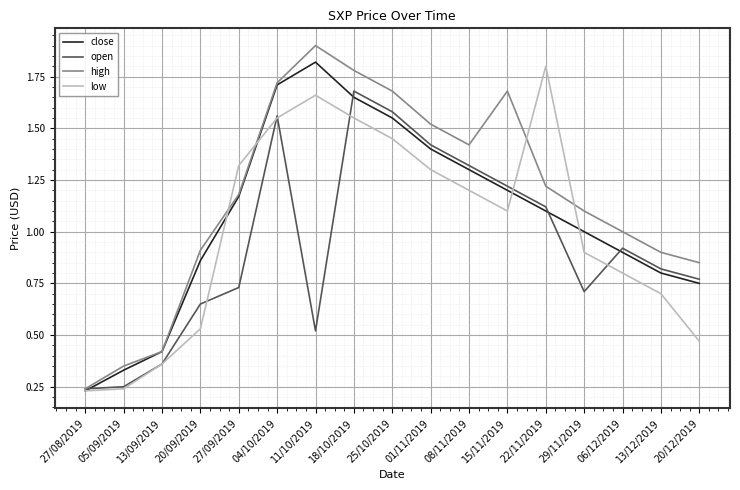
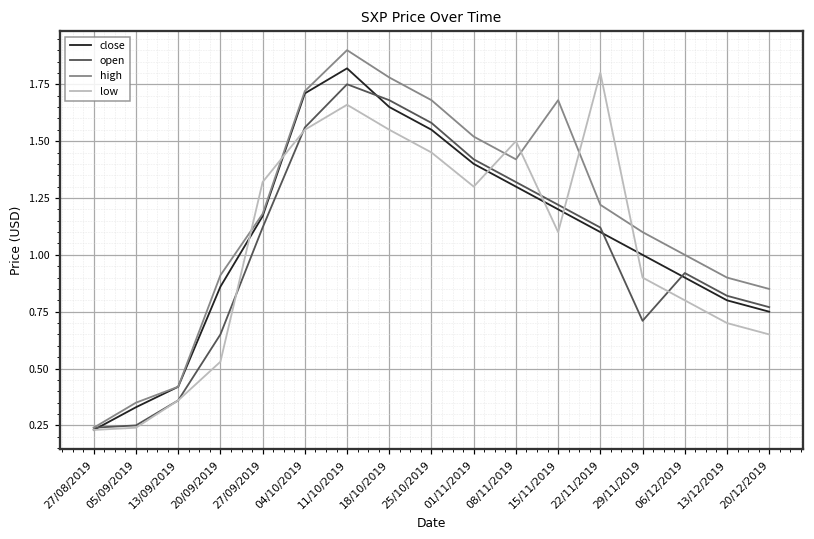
  {
    "close": {
      "05/09/2019": 0.33,
      "20/09/2019": 0.86,
      "11/10/2019": 1.82,
      "18/10/2019": 1.65,
      "25/10/2019": 1.55,
      "01/11/2019": 1.40,
      "08/11/2019": 1.30,
      "15/11/2019": 1.20,
      "22/11/2019": 1.10,
      "29/11/2019": 1.00,
      "06/12/2019": 0.90,
      "13/12/2019": 0.80,
      "20/12/2019": 0.75
    },
    "open": {
      "20/09/2019": 0.65,
-     "27/09/2019": 0.73,
-     "11/10/2019": 0.52,
+     "27/09/2019": 1.12,
+     "11/10/2019": 1.75,
      "18/10/2019": 1.68,
      "25/10/2019": 1.58,
      "01/11/2019": 1.42,
      "08/11/2019": 1.32,
      "15/11/2019": 1.22,
      "22/11/2019": 1.12,
      "29/11/2019": 0.71,
      "06/12/2019": 0.92,
      "13/12/2019": 0.82,
      "20/12/2019": 0.77
    },
    "high": {
      "05/09/2019": 0.35,
      "20/09/2019": 0.91,
      "11/10/2019": 1.90,
      "18/10/2019": 1.78,
      "25/10/2019": 1.68,
      "01/11/2019": 1.52,
      "08/11/2019": 1.42,
      "15/11/2019": 1.68,
      "22/11/2019": 1.22,
      "29/11/2019": 1.10,
      "06/12/2019": 1.00,
      "13/12/2019": 0.90,
      "20/12/2019": 0.85
    },
    "low": {
      "20/09/2019": 0.53,
      "27/09/2019": 1.32,
      "11/10/2019": 1.66,
      "18/10/2019": 1.55,
      "25/10/2019": 1.45,
      "01/11/2019": 1.30,
-     "08/11/2019": 1.2,
+     "08/11/2019": 1.5,
      "15/11/2019": 1.10,
      "22/11/2019": 1.80,
      "29/11/2019": 0.90,
      "06/12/2019": 0.80,
      "13/12/2019": 0.70,
-     "20/12/2019": 0.47
+     "20/12/2019": 0.65
    }
  }
